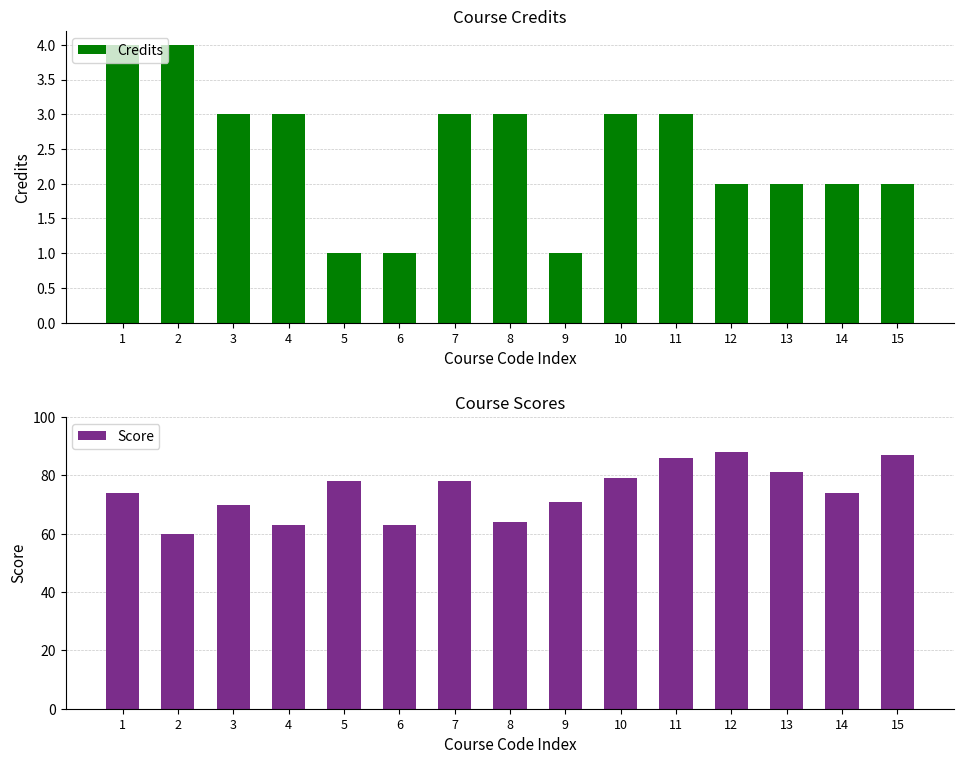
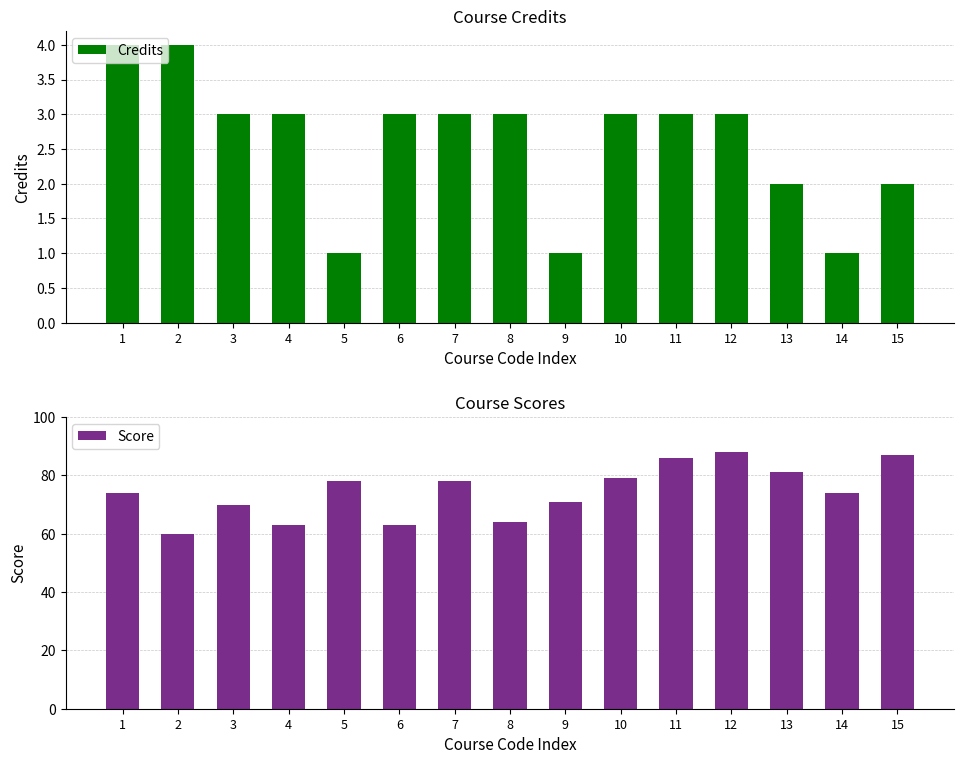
  {
    "Course Credits": {
      "2": 4,
      "3": 3,
      "4": 3,
      "5": 1,
-     "6": 1,
+     "6": 3,
      "7": 3,
      "8": 3,
      "9": 1,
      "10": 3,
      "11": 3,
-     "12": 2,
+     "12": 3,
      "13": 2,
-     "14": 2,
+     "14": 1,
      "15": 2
    },
    "Course Scores": {
      "1": 74,
      "2": 60,
      "3": 70,
      "4": 63,
      "5": 78,
      "6": 63,
      "7": 78,
      "8": 64,
      "9": 71,
      "10": 79,
      "11": 86,
      "12": 88,
      "13": 81,
      "14": 74,
      "15": 87
    }
  }
